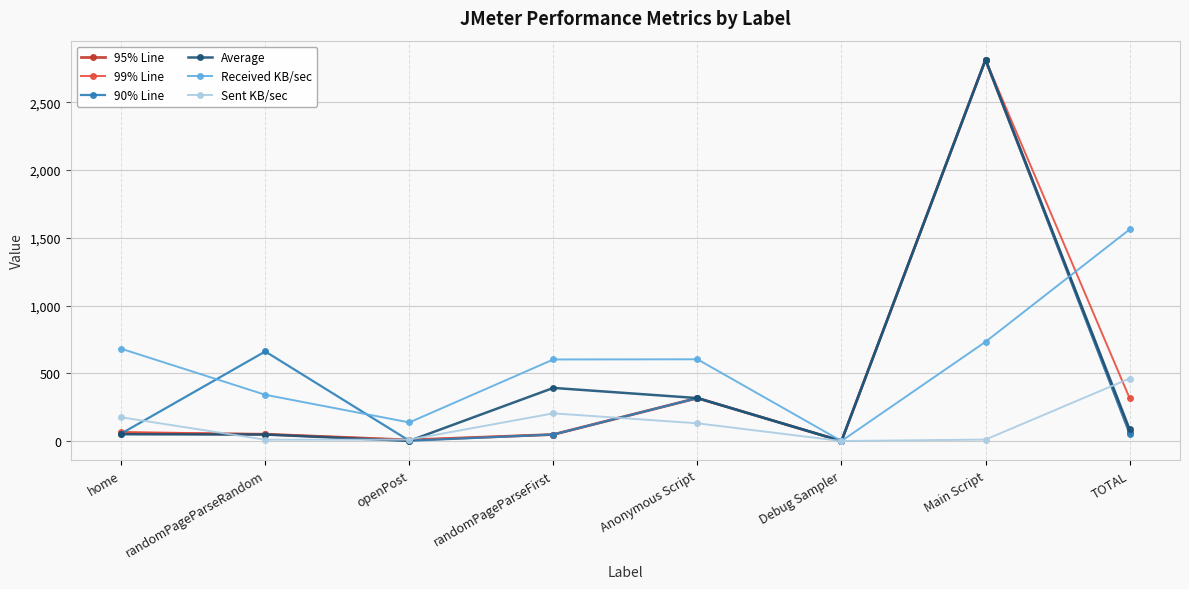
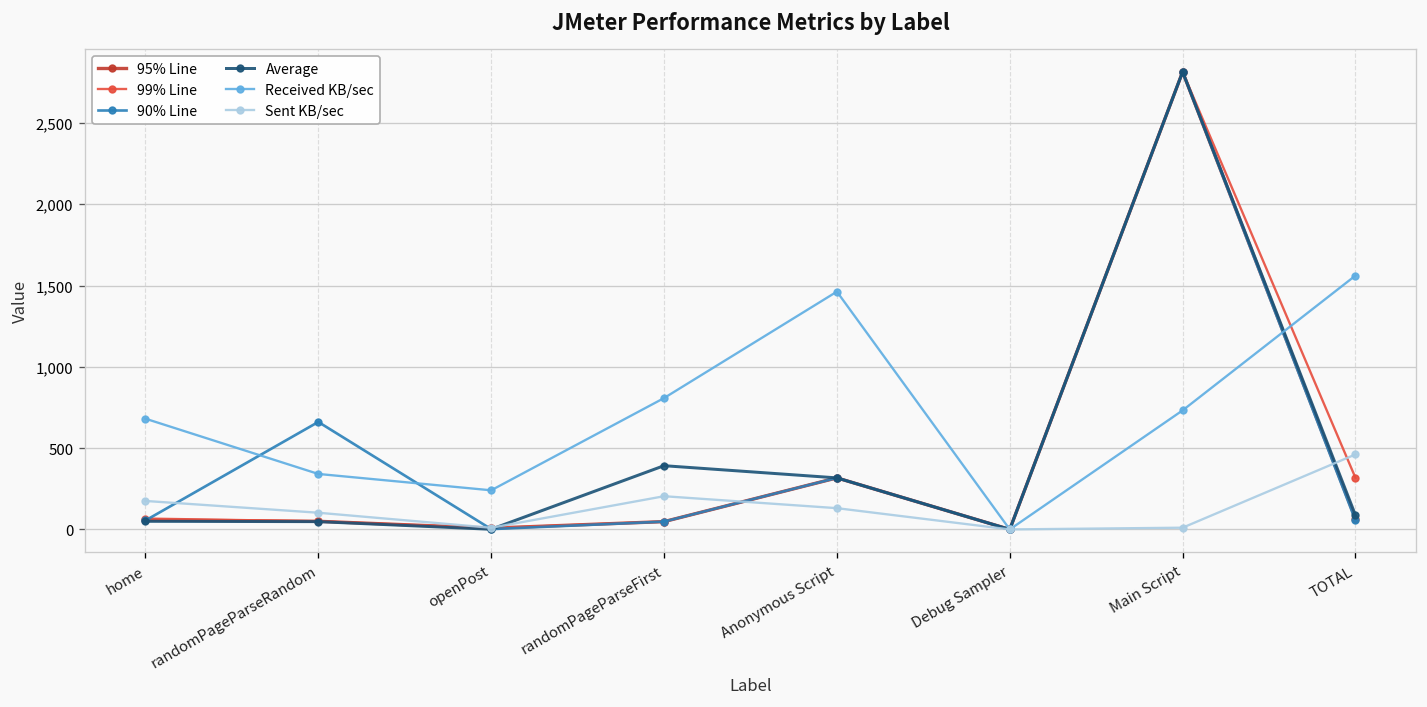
  {
    "90% Line": {
      "randomPageParseRandom": "660"
    },
    "Average": {
      "randomPageParseFirst": "390",
      "TOTAL": "90"
    },
    "Received KB/sec": {
      "home": "680",
      "randomPageParseRandom": "340",
-     "openPost": "140",
-     "randomPageParseFirst": "600",
-     "Anonymous Script": "600",
+     "openPost": "240",
+     "randomPageParseFirst": "810",
+     "Anonymous Script": "1,460",
      "Main Script": "730",
      "TOTAL": "1,560"
    },
    "Sent KB/sec": {
      "home": "180",
-     "randomPageParseRandom": "10",
+     "randomPageParseRandom": "100",
      "randomPageParseFirst": "200",
      "Anonymous Script": "130",
      "Main Script": "10",
      "TOTAL": "460"
    }
  }
